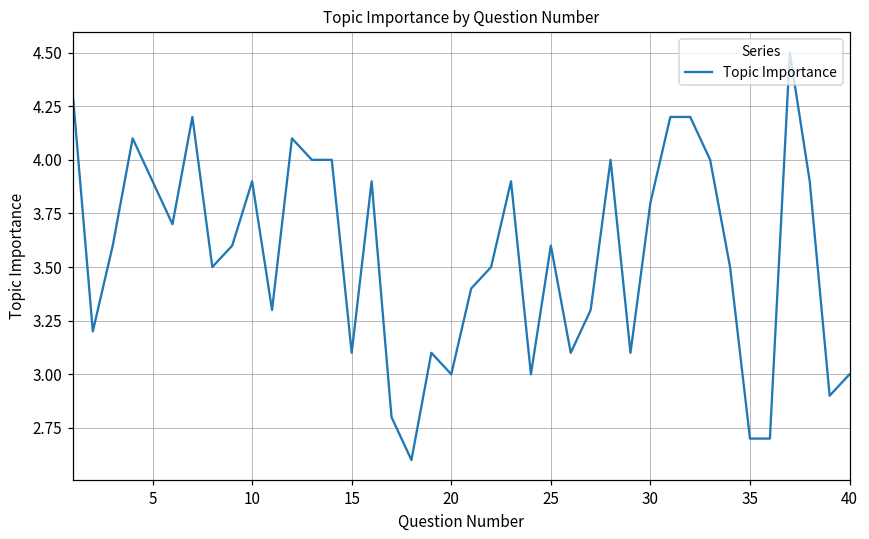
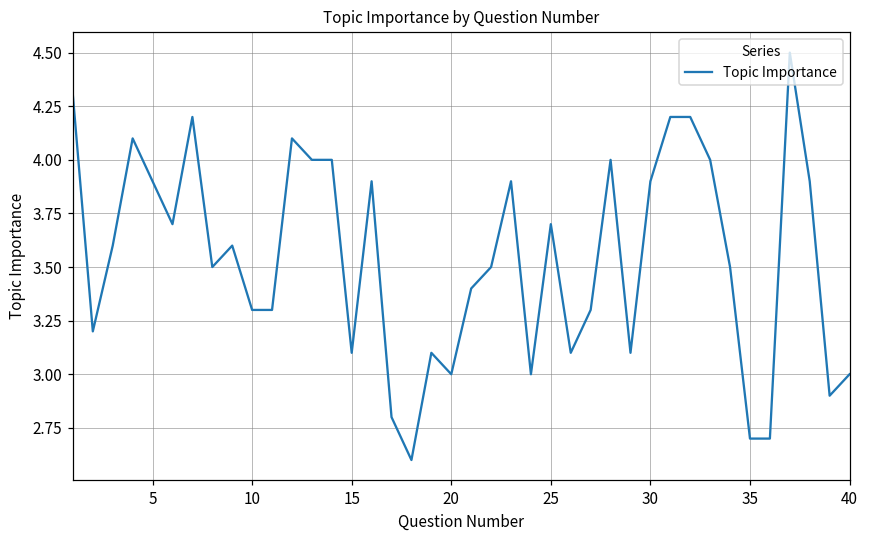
  {
    "5": 3.9,
-   "10": 3.9,
+   "10": 3.3,
    "15": 3.1,
    "20": 3.0,
-   "25": 3.6,
-   "30": 3.8,
+   "25": 3.7,
+   "30": 3.9,
    "35": 2.7,
    "40": 3.0
  }
